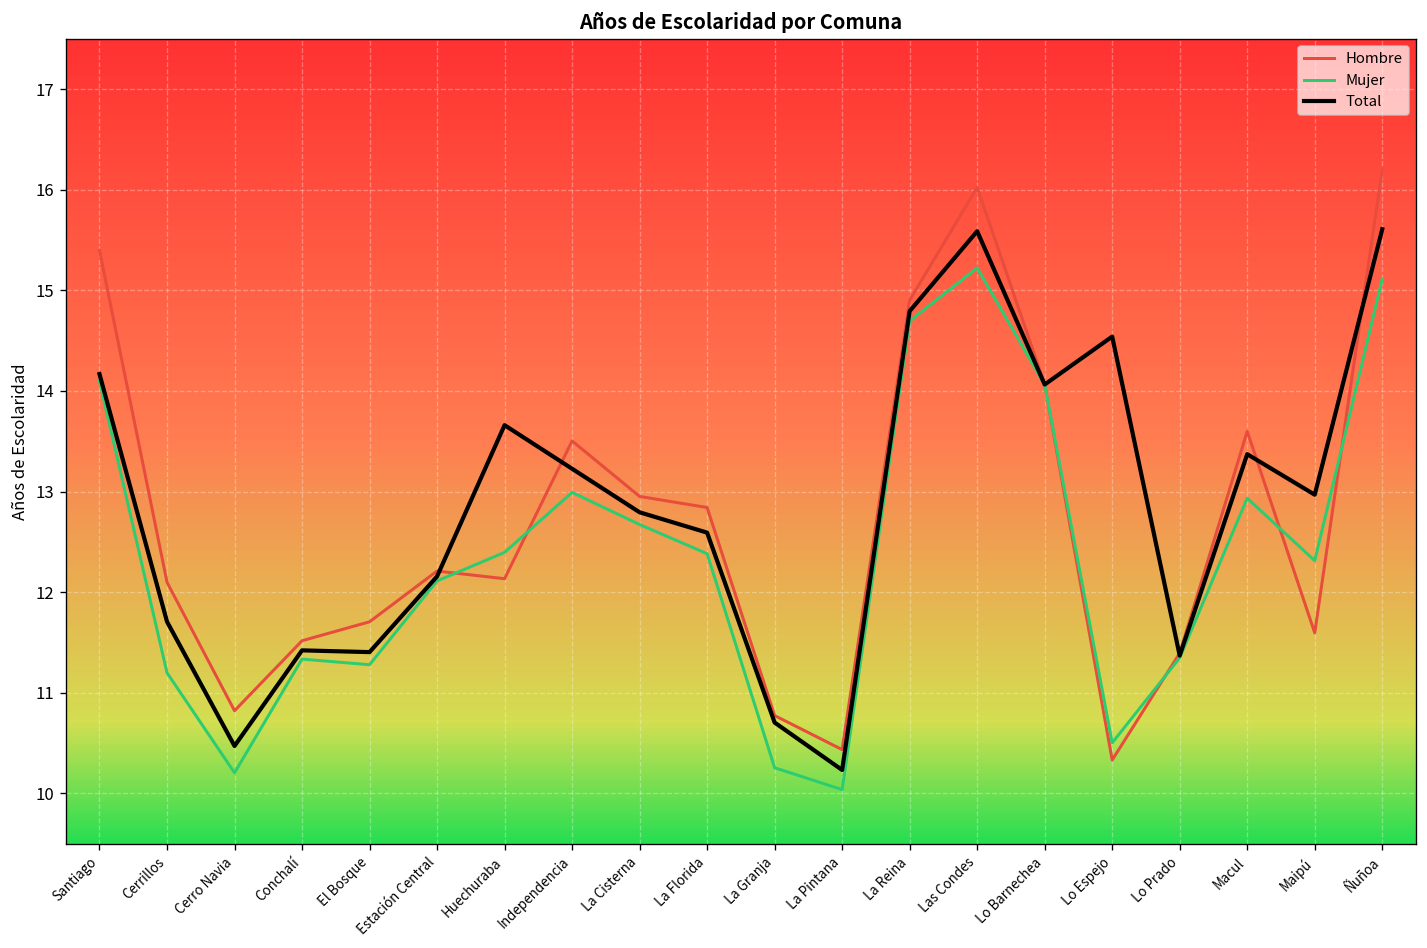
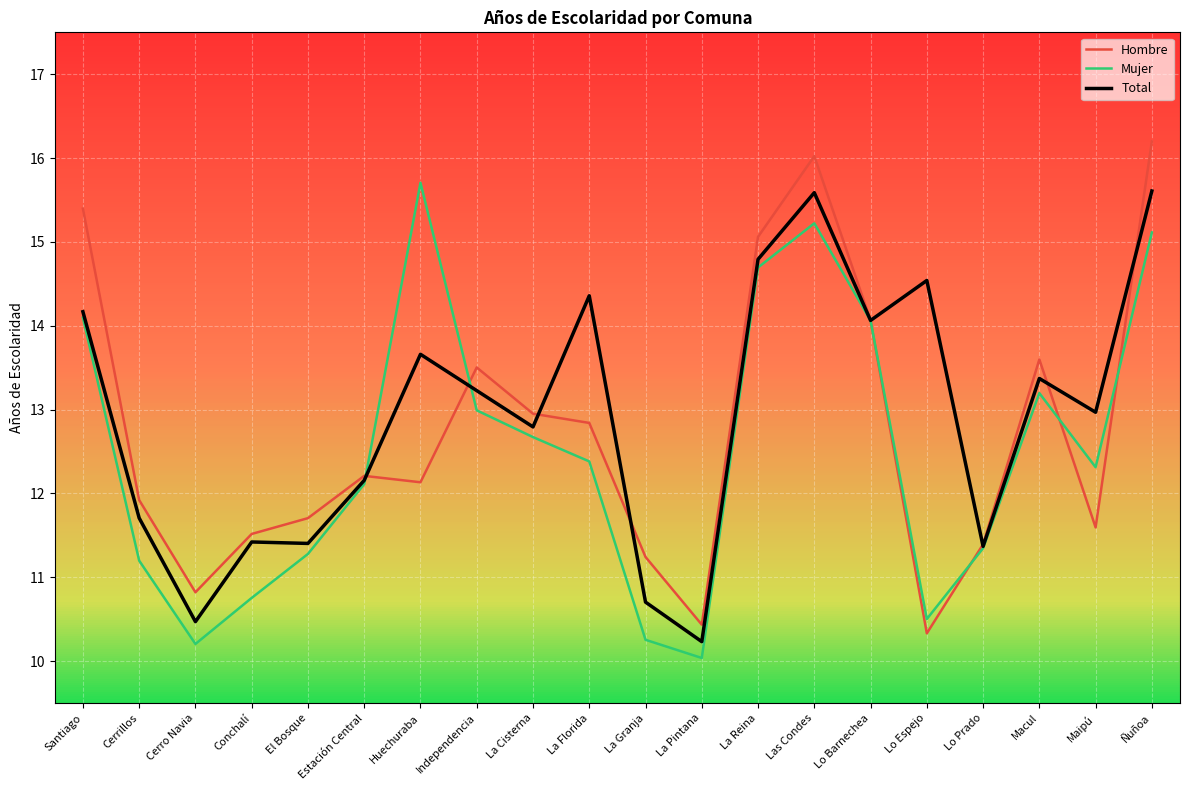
  {
    "Hombre": {
      "Santiago": 15.4,
-     "Cerrillos": 12.1,
+     "Cerrillos": 11.9,
      "Cerro Navia": 10.8,
      "Conchalí": 11.5,
      "El Bosque": 11.7,
      "Estación Central": 12.2,
      "Huechuraba": 12.1,
      "Independencia": 13.5,
      "La Cisterna": 13.0,
      "La Florida": 12.8,
-     "La Granja": 10.8,
+     "La Granja": 11.2,
      "La Pintana": 10.4,
-     "La Reina": 14.9,
+     "La Reina": 15.1,
      "Las Condes": 16.0,
      "Lo Espejo": 10.3,
      "Macul": 13.6,
      "Maipú": 11.6,
      "Ñuñoa": 16.2
    },
    "Mujer": {
      "Santiago": 14.1,
      "Cerrillos": 11.2,
      "Cerro Navia": 10.2,
-     "Conchalí": 11.3,
+     "Conchalí": 10.8,
      "El Bosque": 11.3,
      "Estación Central": 12.1,
-     "Huechuraba": 12.4,
+     "Huechuraba": 15.7,
      "Independencia": 13.0,
      "La Cisterna": 12.7,
      "La Florida": 12.4,
      "La Granja": 10.3,
      "La Pintana": 10.0,
      "La Reina": 14.7,
      "Las Condes": 15.2,
      "Lo Espejo": 10.5,
-     "Macul": 12.9,
+     "Macul": 13.2,
      "Maipú": 12.3,
      "Ñuñoa": 15.1
    },
    "Total": {
      "Santiago": 14.2,
      "Cerrillos": 11.7,
      "Cerro Navia": 10.5,
      "Conchalí": 11.4,
      "El Bosque": 11.4,
      "Estación Central": 12.2,
      "Huechuraba": 13.7,
      "Independencia": 13.2,
      "La Cisterna": 12.8,
-     "La Florida": 12.6,
+     "La Florida": 14.4,
      "La Granja": 10.7,
      "La Pintana": 10.2,
      "La Reina": 14.8,
      "Las Condes": 15.6,
      "Lo Espejo": 14.5,
      "Macul": 13.4,
      "Maipú": 13.0,
      "Ñuñoa": 15.6
    }
  }
